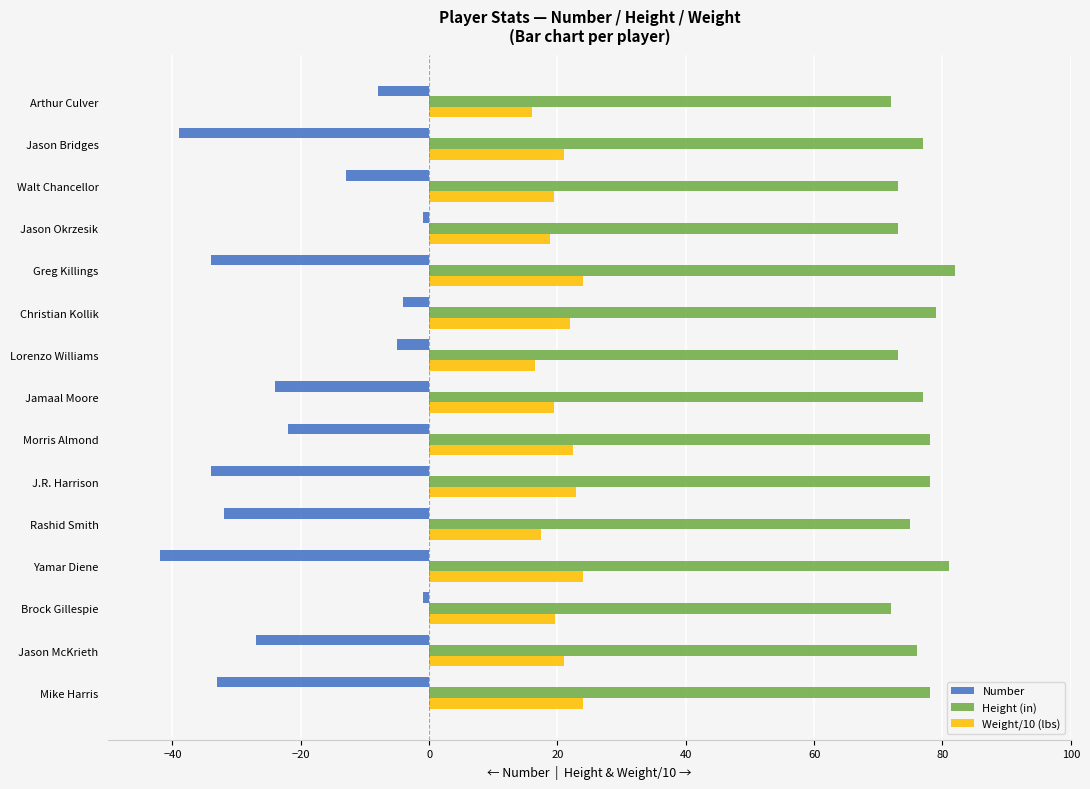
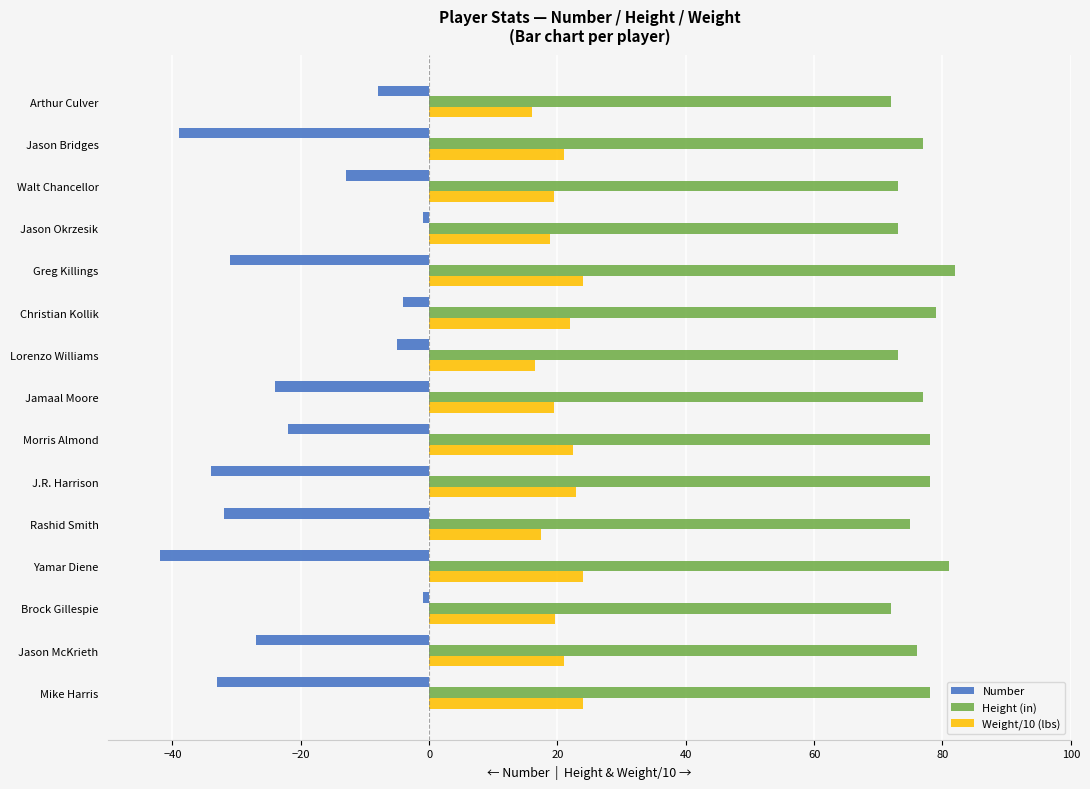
  {
    "Number": {
      "Arthur Culver": -8,
      "Jason Bridges": -39,
      "Walt Chancellor": -13,
      "Jason Okrzesik": -1,
-     "Greg Killings": -34,
+     "Greg Killings": -31,
      "Christian Kollik": -4,
      "Lorenzo Williams": -5,
      "Jamaal Moore": -24,
      "Morris Almond": -22,
      "J.R. Harrison": -34,
      "Rashid Smith": -32,
      "Yamar Diene": -42,
      "Brock Gillespie": -1,
      "Jason McKrieth": -27,
      "Mike Harris": -33
    },
    "Height (in)": {
      "Arthur Culver": 72,
      "Jason Bridges": 77,
      "Walt Chancellor": 73,
      "Jason Okrzesik": 73,
      "Greg Killings": 82,
      "Christian Kollik": 79,
      "Lorenzo Williams": 73,
      "Jamaal Moore": 77,
      "Morris Almond": 78,
      "J.R. Harrison": 78,
      "Rashid Smith": 75,
      "Yamar Diene": 81,
      "Brock Gillespie": 72,
      "Jason McKrieth": 76,
      "Mike Harris": 78
    },
    "Weight/10 (lbs)": {
      "Arthur Culver": 16,
      "Jason Bridges": 21,
      "Walt Chancellor": 20,
      "Jason Okrzesik": 19,
      "Greg Killings": 24,
      "Christian Kollik": 22,
      "Lorenzo Williams": 17,
      "Jamaal Moore": 20,
      "Morris Almond": 23,
      "J.R. Harrison": 23,
      "Rashid Smith": 18,
      "Yamar Diene": 24,
      "Brock Gillespie": 20,
      "Jason McKrieth": 21,
      "Mike Harris": 24
    }
  }
